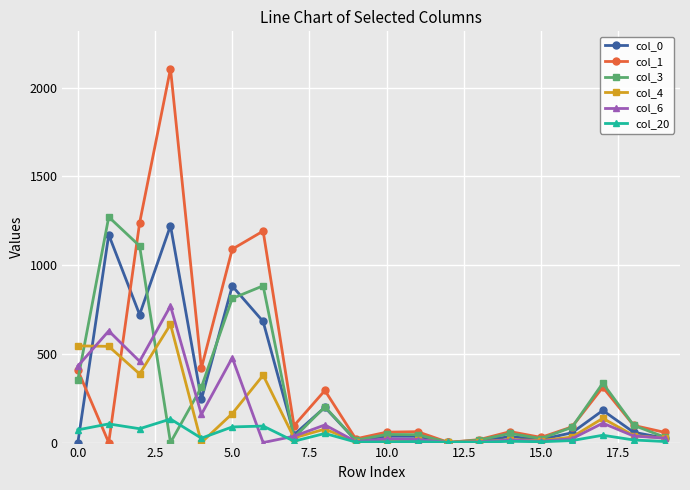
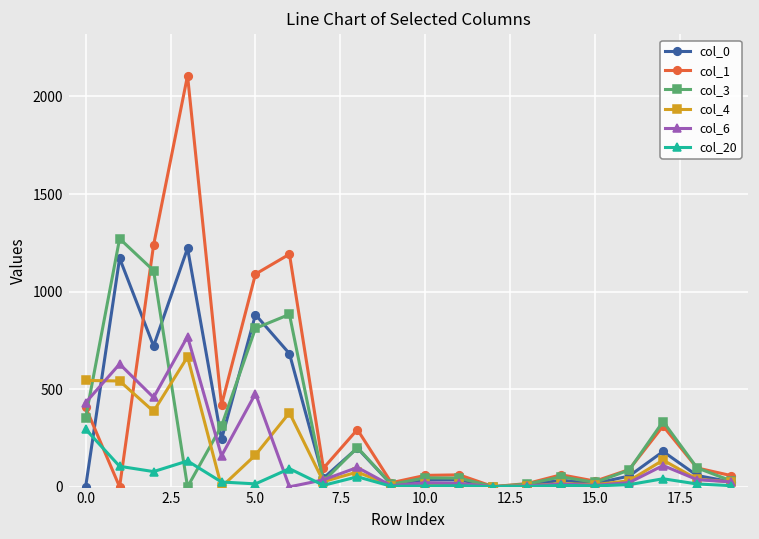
  {
    "col_0": {
      "0.0": 0,
      "5.0": 880
    },
    "col_1": {
      "0.0": 410,
      "5.0": 1090
    },
    "col_3": {
      "0.0": 350,
      "5.0": 810
    },
    "col_4": {
      "0.0": 550,
      "5.0": 160
    },
    "col_6": {
      "0.0": 430,
      "5.0": 480
    },
    "col_20": {
-     "0.0": 70,
-     "5.0": 90
+     "0.0": 300,
+     "5.0": 20
    }
  }
